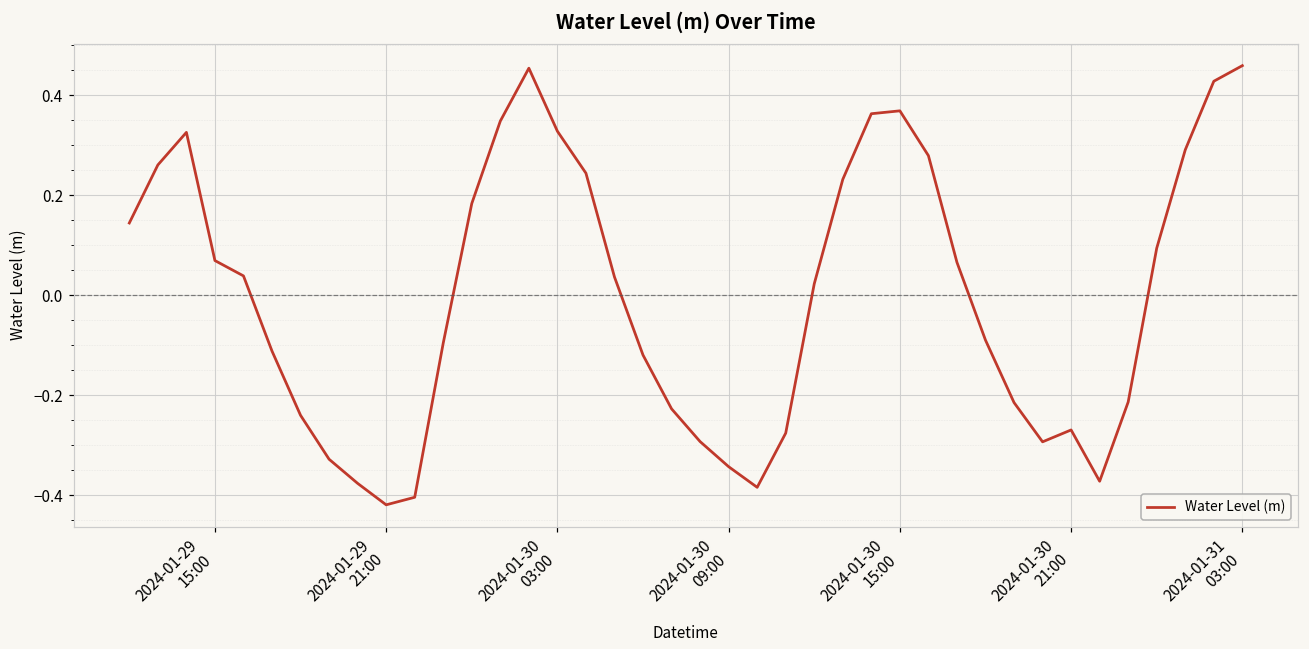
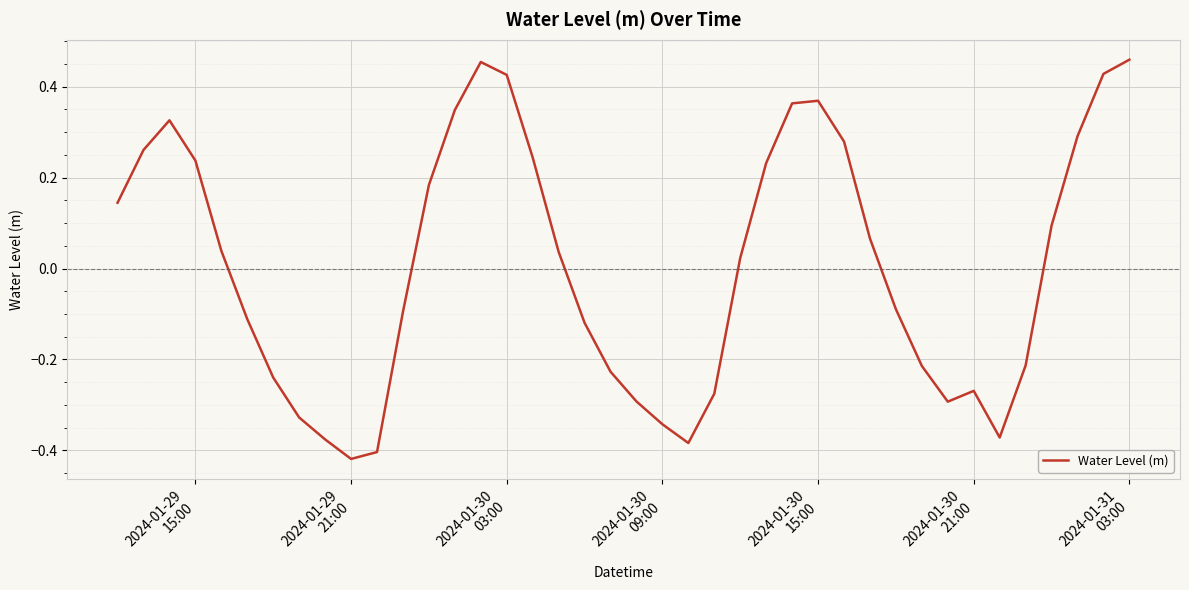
  {
-   "2024-01-29 15:00": 0.07,
+   "2024-01-29 15:00": 0.24,
    "2024-01-29 21:00": -0.42,
-   "2024-01-30 03:00": 0.33,
+   "2024-01-30 03:00": 0.43,
    "2024-01-30 09:00": -0.34,
    "2024-01-30 15:00": 0.37,
    "2024-01-30 21:00": -0.27,
    "2024-01-31 03:00": 0.46
  }
